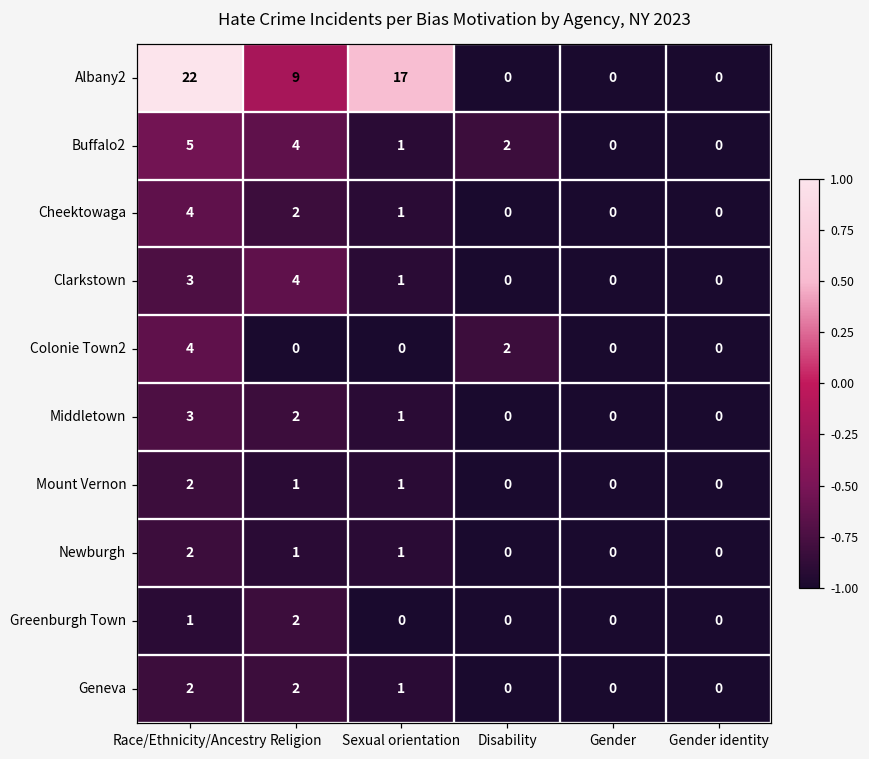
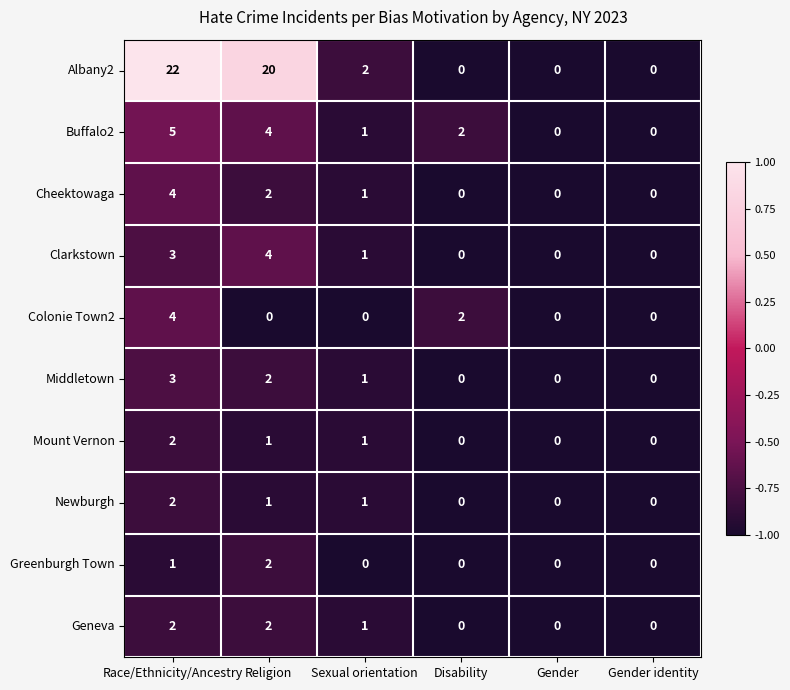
  {
    "Albany2": {
      "Race/Ethnicity/Ancestry": 22,
-     "Religion": 9,
-     "Sexual orientation": 17,
+     "Religion": 20,
+     "Sexual orientation": 2,
      "Disability": 0,
      "Gender": 0,
      "Gender identity": 0
    },
    "Buffalo2": {
      "Race/Ethnicity/Ancestry": 5,
      "Religion": 4,
      "Sexual orientation": 1,
      "Disability": 2,
      "Gender": 0,
      "Gender identity": 0
    },
    "Cheektowaga": {
      "Race/Ethnicity/Ancestry": 4,
      "Religion": 2,
      "Sexual orientation": 1,
      "Disability": 0,
      "Gender": 0,
      "Gender identity": 0
    },
    "Clarkstown": {
      "Race/Ethnicity/Ancestry": 3,
      "Religion": 4,
      "Sexual orientation": 1,
      "Disability": 0,
      "Gender": 0,
      "Gender identity": 0
    },
    "Colonie Town2": {
      "Race/Ethnicity/Ancestry": 4,
      "Religion": 0,
      "Sexual orientation": 0,
      "Disability": 2,
      "Gender": 0,
      "Gender identity": 0
    },
    "Middletown": {
      "Race/Ethnicity/Ancestry": 3,
      "Religion": 2,
      "Sexual orientation": 1,
      "Disability": 0,
      "Gender": 0,
      "Gender identity": 0
    },
    "Mount Vernon": {
      "Race/Ethnicity/Ancestry": 2,
      "Religion": 1,
      "Sexual orientation": 1,
      "Disability": 0,
      "Gender": 0,
      "Gender identity": 0
    },
    "Newburgh": {
      "Race/Ethnicity/Ancestry": 2,
      "Religion": 1,
      "Sexual orientation": 1,
      "Disability": 0,
      "Gender": 0,
      "Gender identity": 0
    },
    "Greenburgh Town": {
      "Race/Ethnicity/Ancestry": 1,
      "Religion": 2,
      "Sexual orientation": 0,
      "Disability": 0,
      "Gender": 0,
      "Gender identity": 0
    },
    "Geneva": {
      "Race/Ethnicity/Ancestry": 2,
      "Religion": 2,
      "Sexual orientation": 1,
      "Disability": 0,
      "Gender": 0,
      "Gender identity": 0
    }
  }
